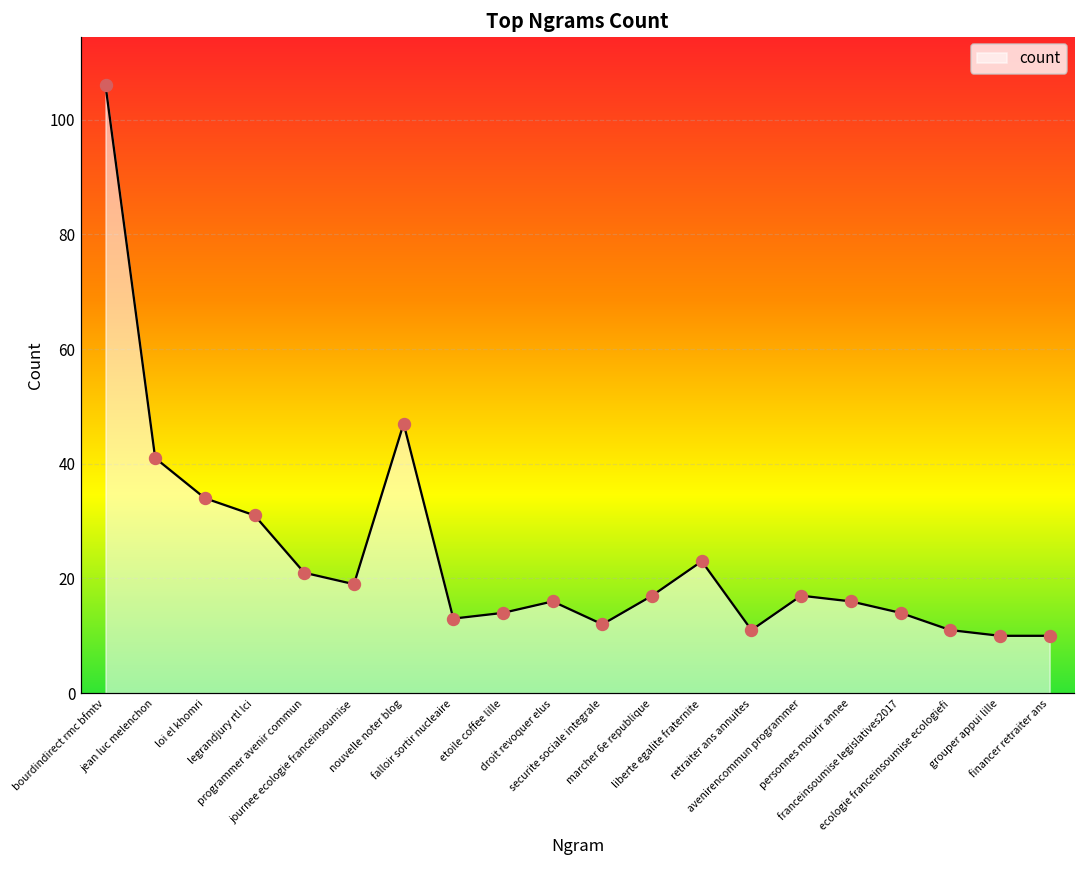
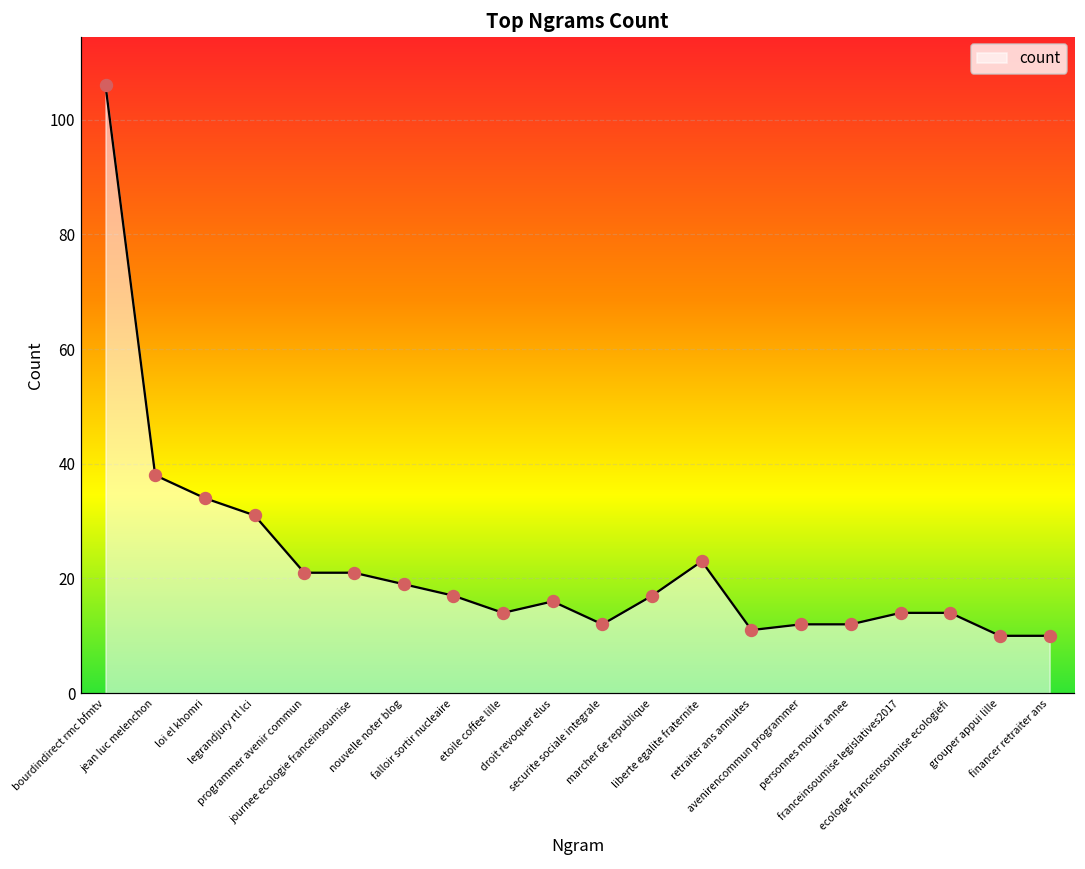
  {
    "bourdindirect rmc bfmtv": 106,
-   "jean luc melenchon": 41,
+   "jean luc melenchon": 38,
    "loi el khomri": 34,
    "legrandjury rtl lci": 31,
    "programmer avenir commun": 21,
-   "journee ecologie franceinsoumise": 19,
-   "nouvelle noter blog": 47,
-   "falloir sortir nucleaire": 13,
+   "journee ecologie franceinsoumise": 21,
+   "nouvelle noter blog": 19,
+   "falloir sortir nucleaire": 17,
    "etoile coffee lille": 14,
    "droit revoquer elus": 16,
    "securite sociale integrale": 12,
    "marcher 6e republique": 17,
    "liberte egalite fraternite": 23,
    "retraiter ans annuites": 11,
-   "avenirencommun programmer": 17,
-   "personnes mourir annee": 16,
+   "avenirencommun programmer": 12,
+   "personnes mourir annee": 12,
    "franceinsoumise legislatives2017": 14,
-   "ecologie franceinsoumise ecologiefi": 11,
+   "ecologie franceinsoumise ecologiefi": 14,
    "grouper appui lille": 10,
    "financer retraiter ans": 10
  }
